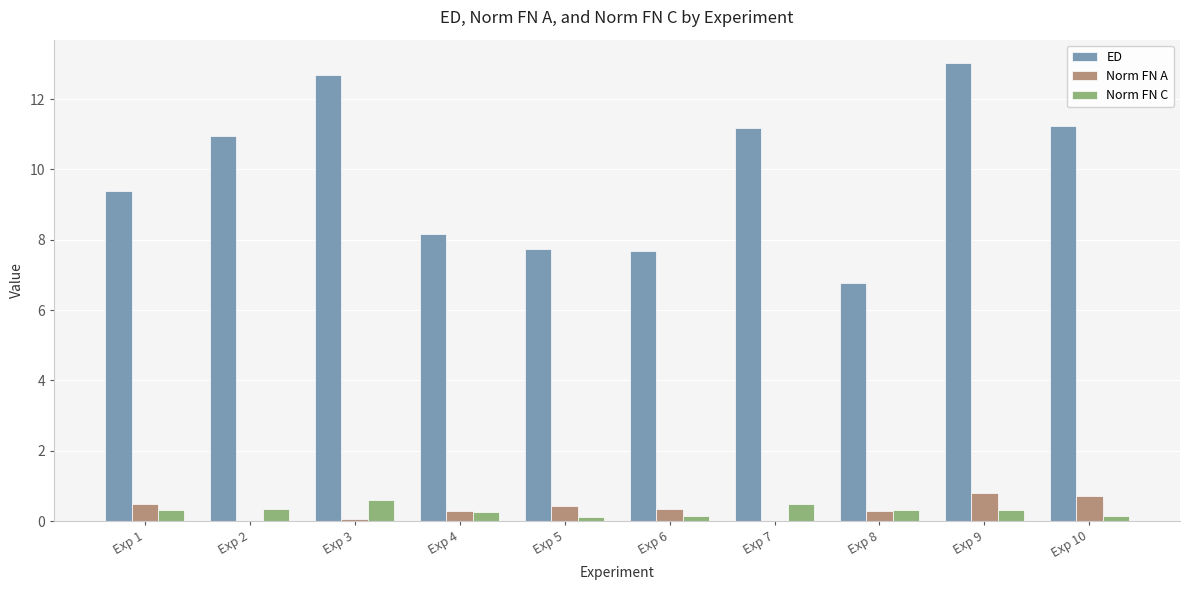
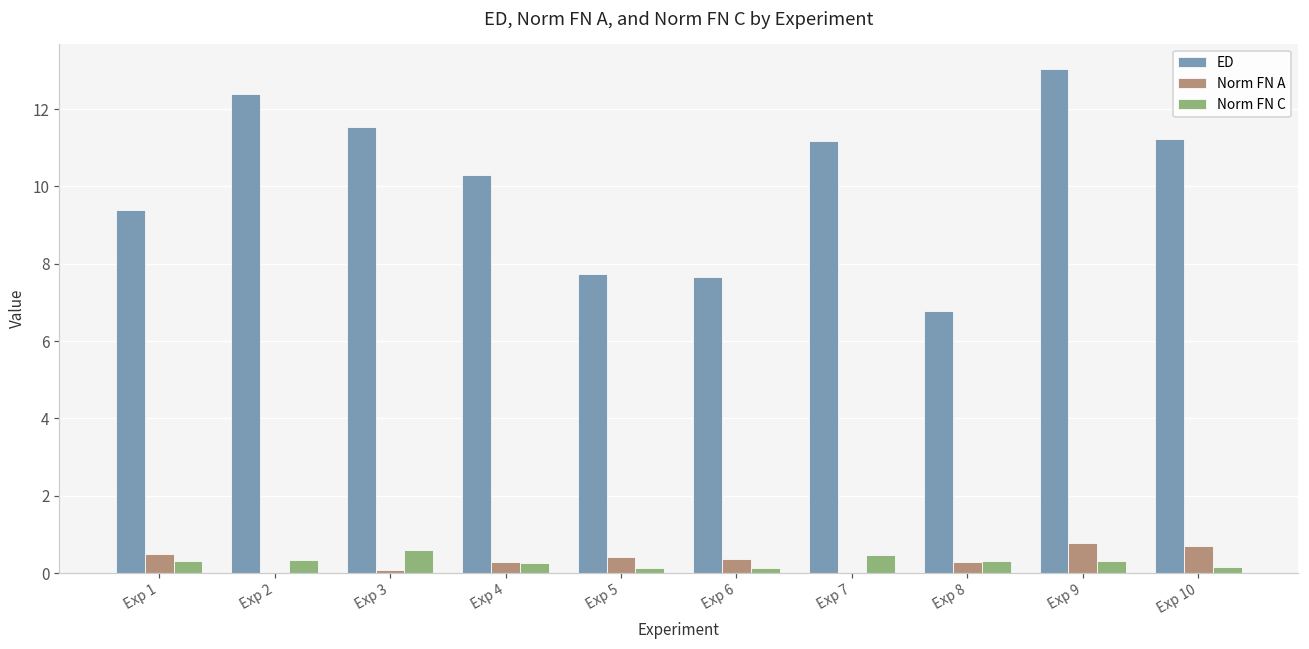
  {
    "ED": {
      "Exp 1": 9.4,
-     "Exp 2": 11.0,
-     "Exp 3": 12.7,
-     "Exp 4": 8.2,
+     "Exp 2": 12.4,
+     "Exp 3": 11.5,
+     "Exp 4": 10.3,
      "Exp 5": 7.7,
      "Exp 6": 7.7,
      "Exp 7": 11.2,
      "Exp 8": 6.8,
      "Exp 9": 13.0,
      "Exp 10": 11.2
    }
  }
